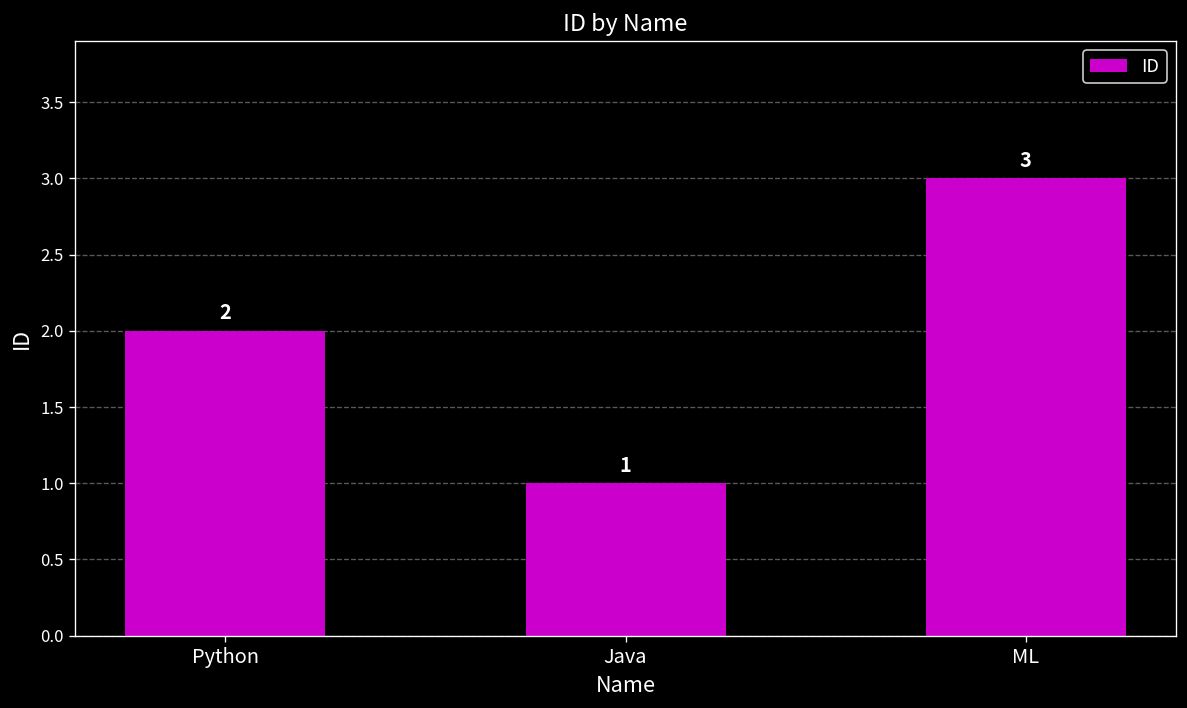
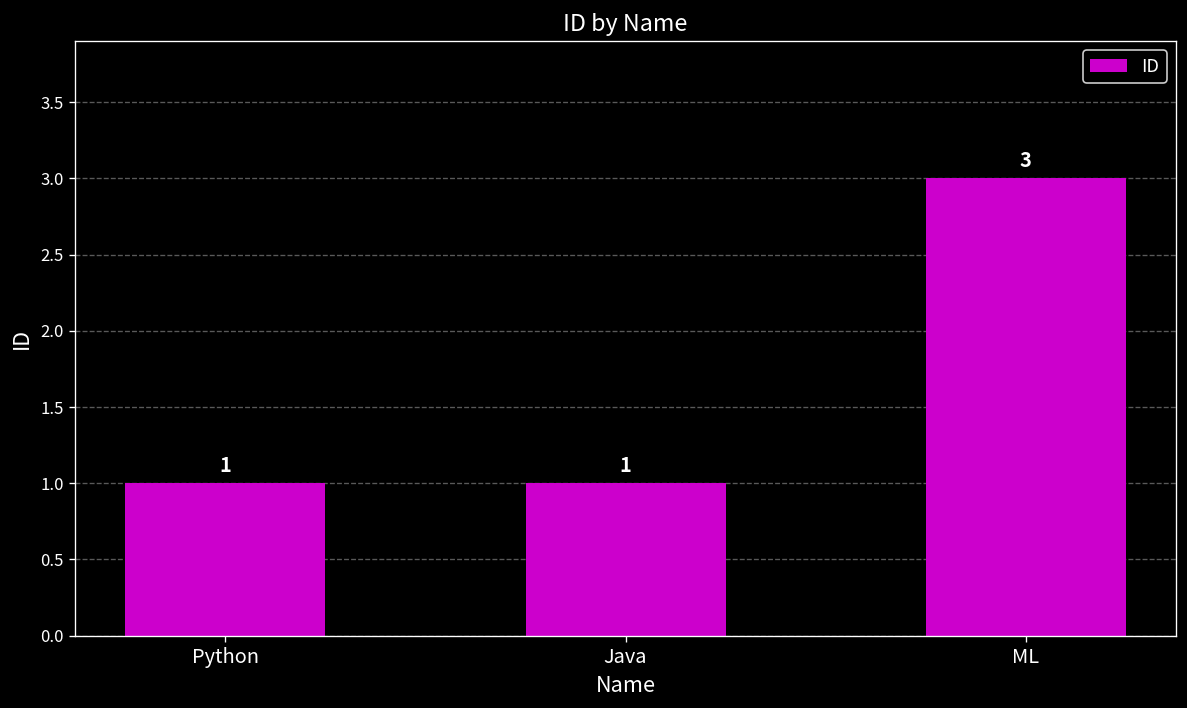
  {
-   "Python": 2,
+   "Python": 1,
    "Java": 1,
    "ML": 3
  }
